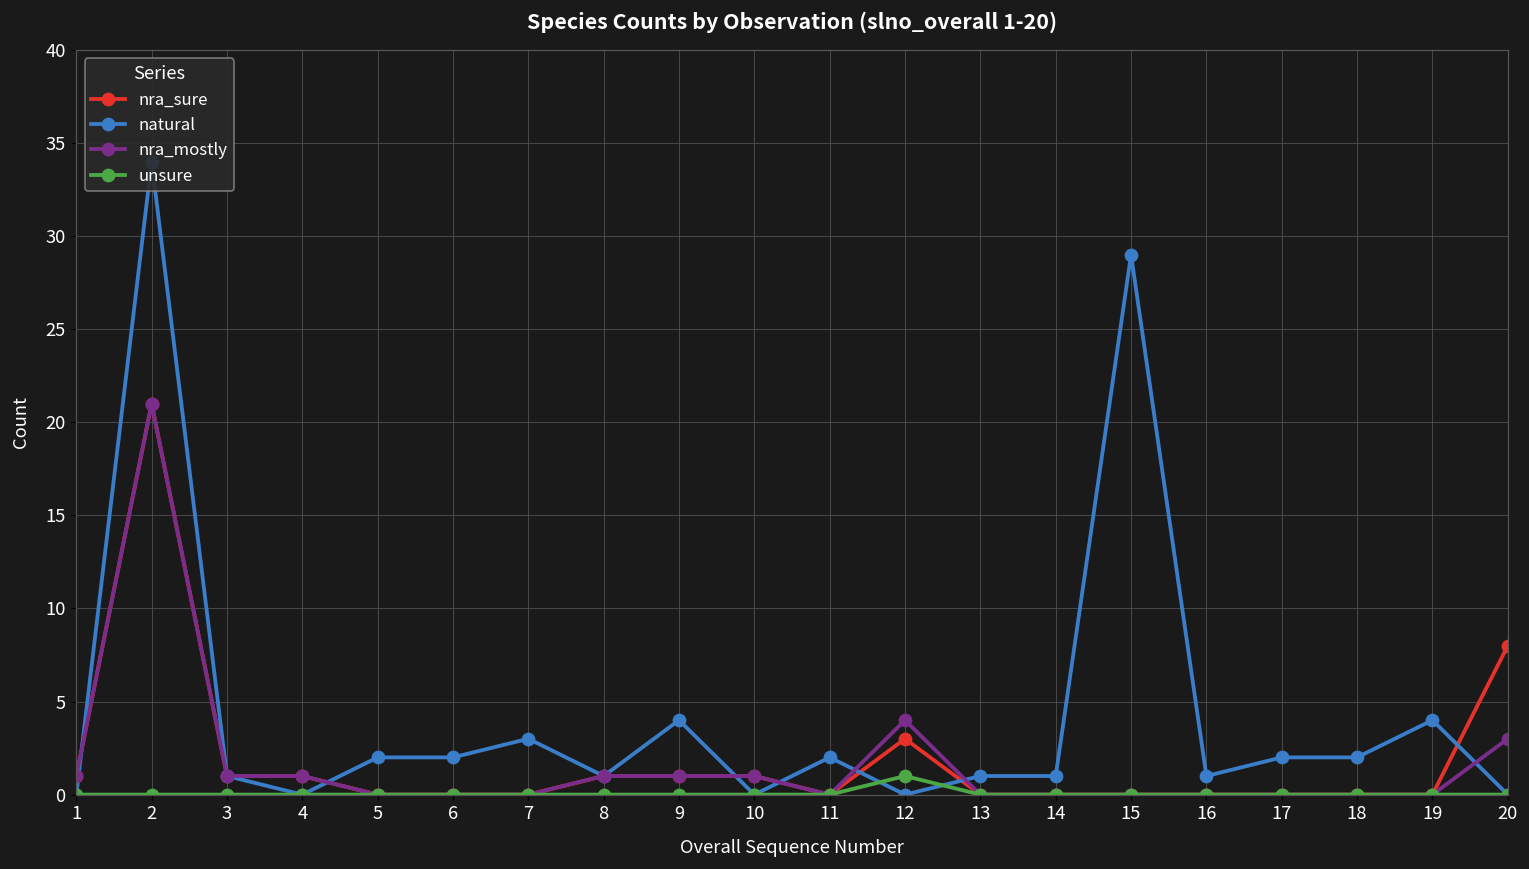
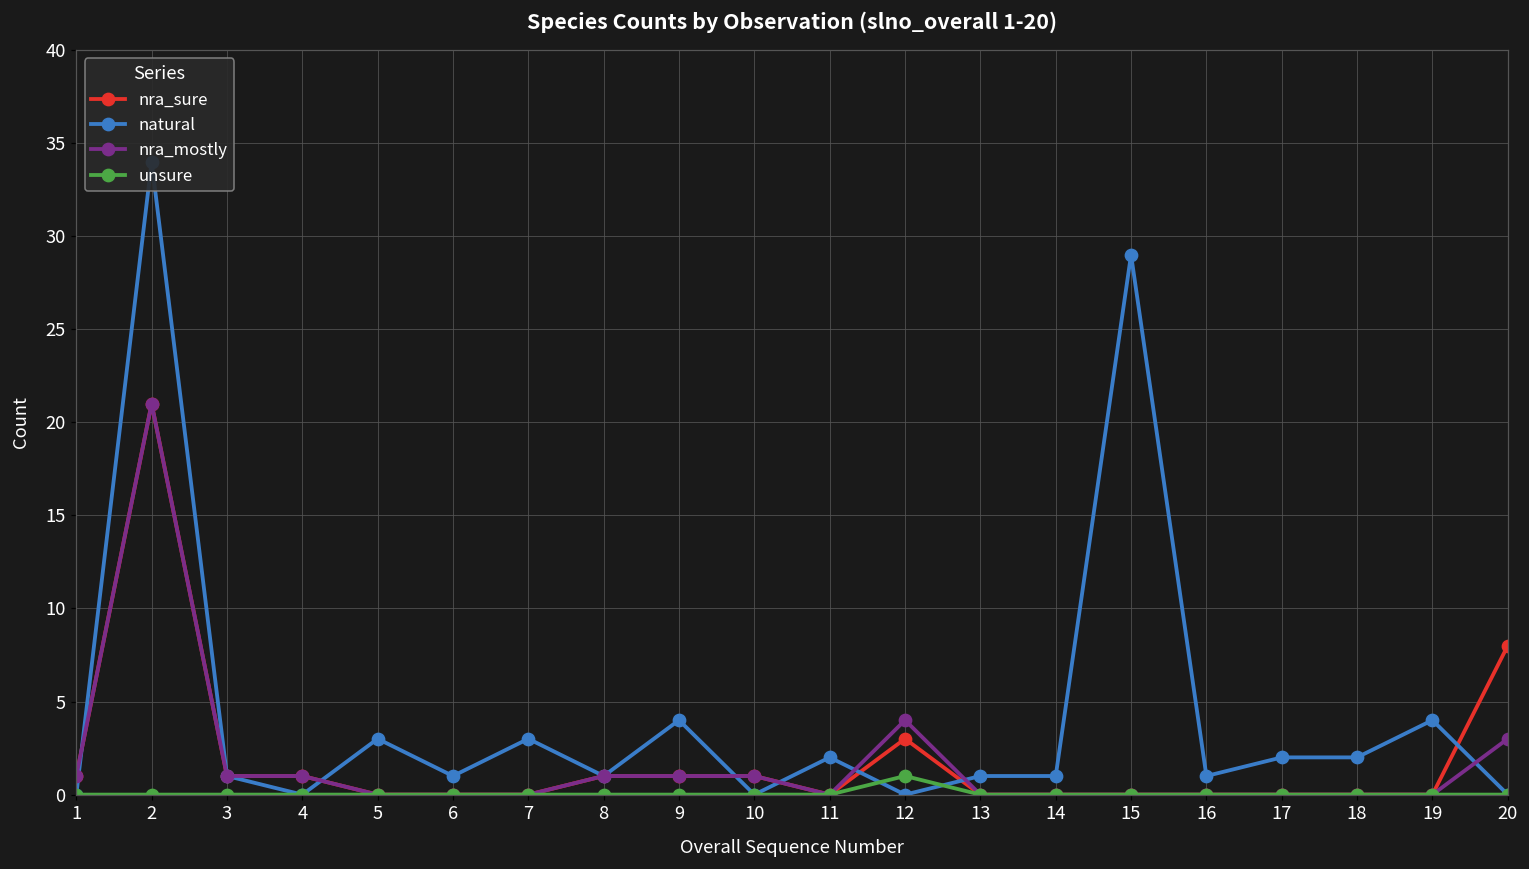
  {
    "nra_sure": {
      "12": 3,
      "20": 8
    },
    "natural": {
-     "5": 2,
-     "6": 2,
+     "5": 3,
+     "6": 1,
      "7": 3,
      "9": 4,
      "11": 2,
      "12": 0,
      "13": 1,
      "14": 1,
      "15": 29,
      "16": 1,
      "17": 2,
      "18": 2,
      "19": 4
    },
    "nra_mostly": {
      "12": 4,
      "20": 3
    },
    "unsure": {
      "2": 0,
      "3": 0,
      "8": 0,
      "9": 0,
      "12": 1
    }
  }
